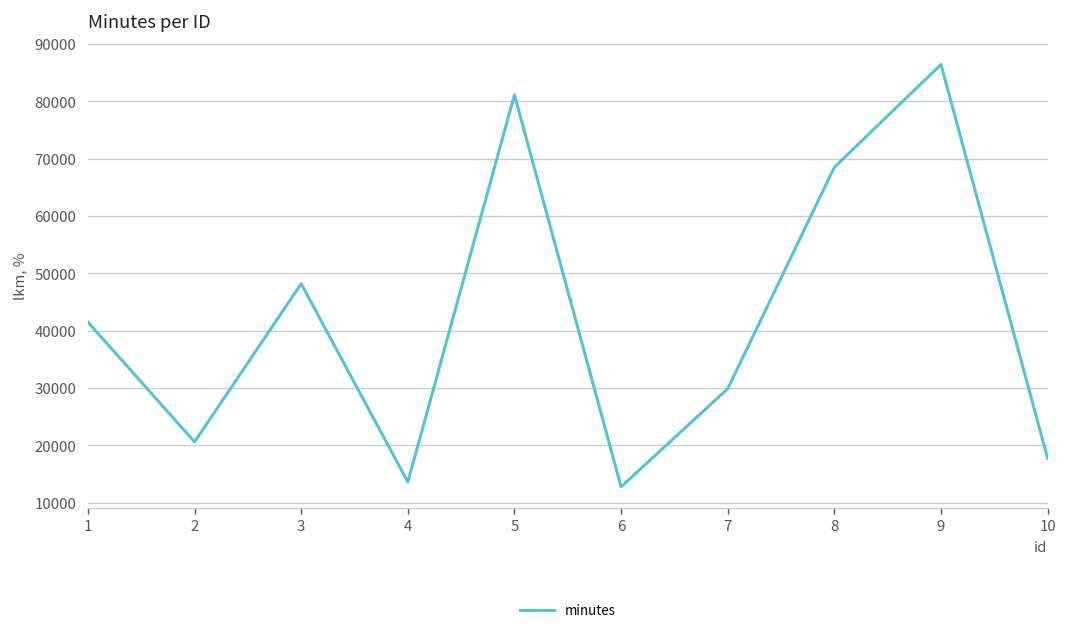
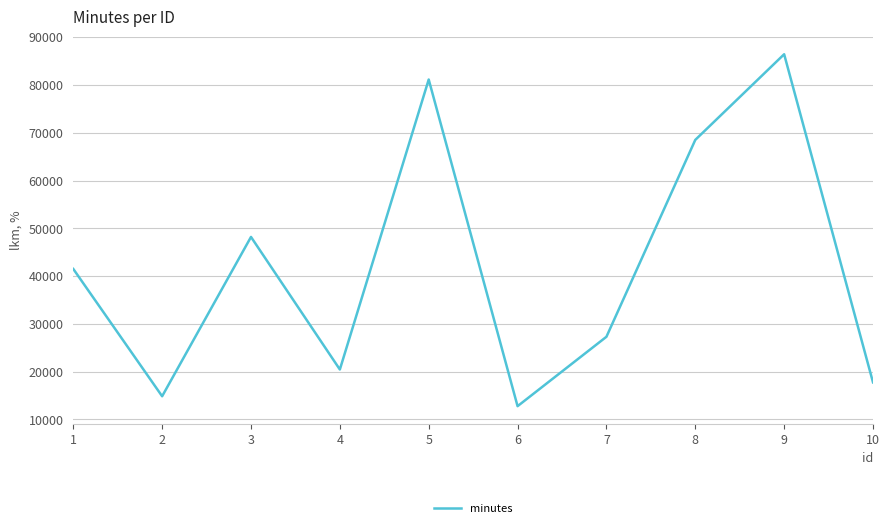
  {
    "1": 42000,
-   "2": 21000,
+   "2": 15000,
    "3": 48000,
-   "4": 14000,
+   "4": 20000,
    "5": 81000,
    "6": 13000,
-   "7": 30000,
+   "7": 27000,
    "8": 69000,
    "9": 86000,
    "10": 18000
  }
